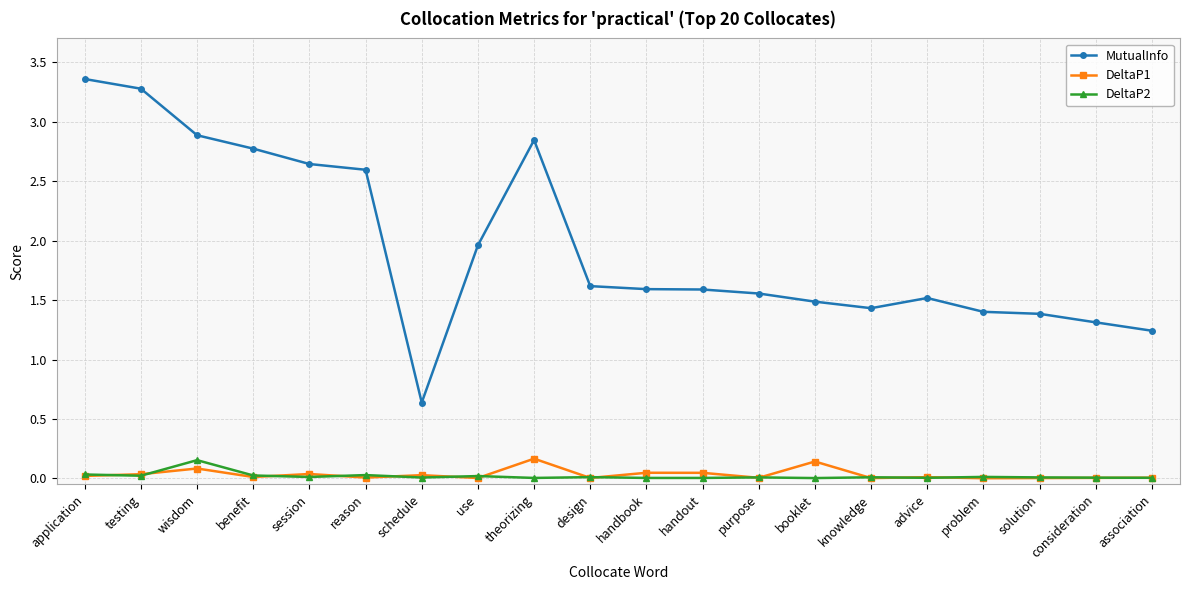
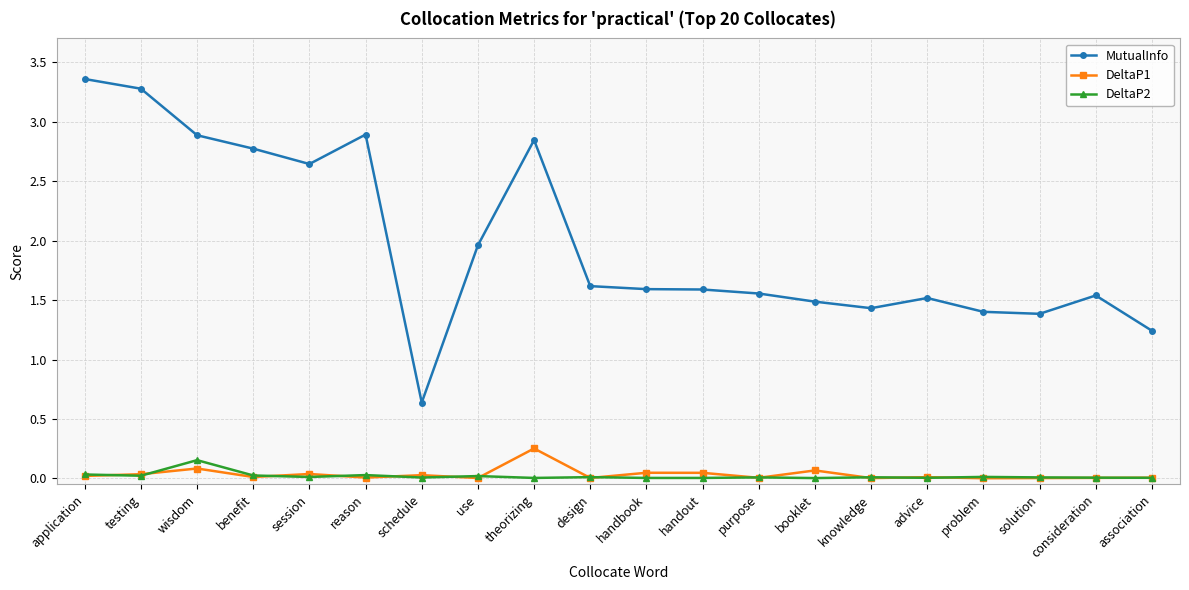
  {
    "MutualInfo": {
      "application": 3.36,
      "testing": 3.28,
      "wisdom": 2.89,
      "benefit": 2.77,
      "session": 2.64,
-     "reason": 2.60,
+     "reason": 2.89,
      "schedule": 0.64,
      "use": 1.96,
      "theorizing": 2.85,
      "design": 1.62,
      "handbook": 1.59,
      "handout": 1.59,
      "purpose": 1.56,
      "booklet": 1.49,
      "knowledge": 1.43,
      "advice": 1.52,
      "problem": 1.40,
      "solution": 1.38,
-     "consideration": 1.31,
+     "consideration": 1.54,
      "association": 1.24
    },
    "DeltaP1": {
      "wisdom": 0.08,
      "session": 0.04,
-     "theorizing": 0.17,
+     "theorizing": 0.25,
      "handbook": 0.05,
      "handout": 0.05,
-     "booklet": 0.14
+     "booklet": 0.07
    },
    "DeltaP2": {
      "wisdom": 0.15,
      "session": 0.01,
      "theorizing": 0.00,
      "handbook": 0.00,
      "handout": 0.00,
      "booklet": 0.00
    }
  }
